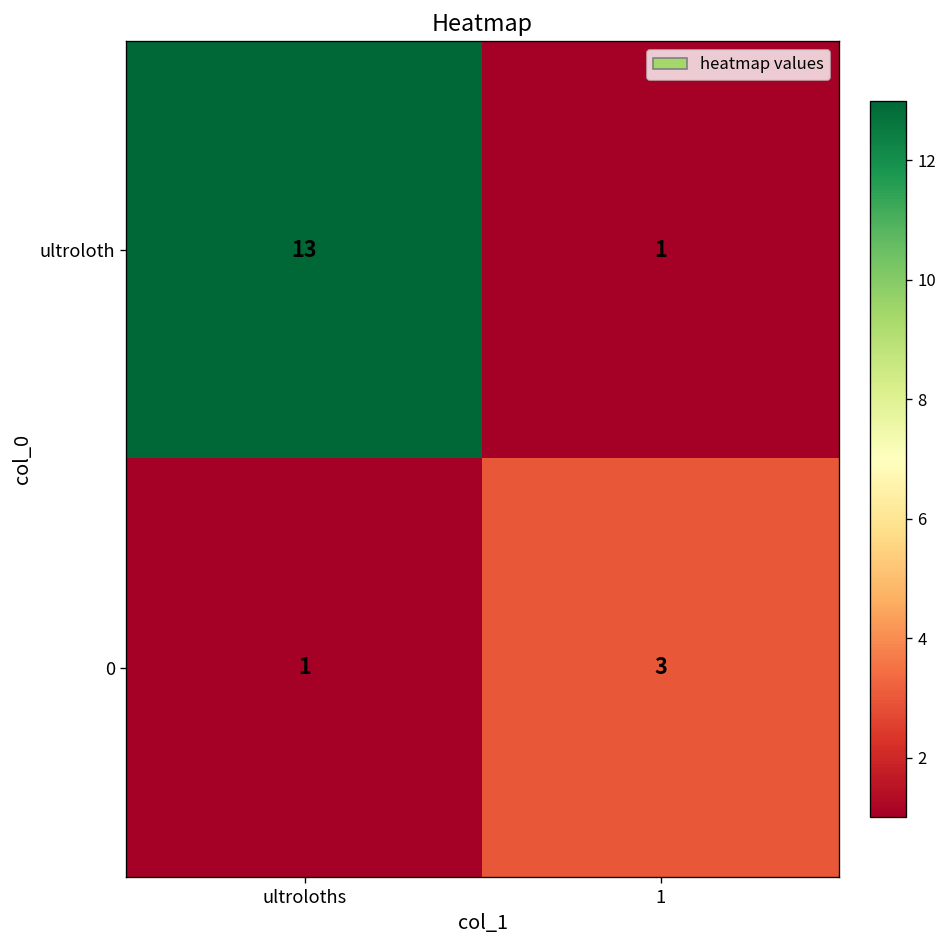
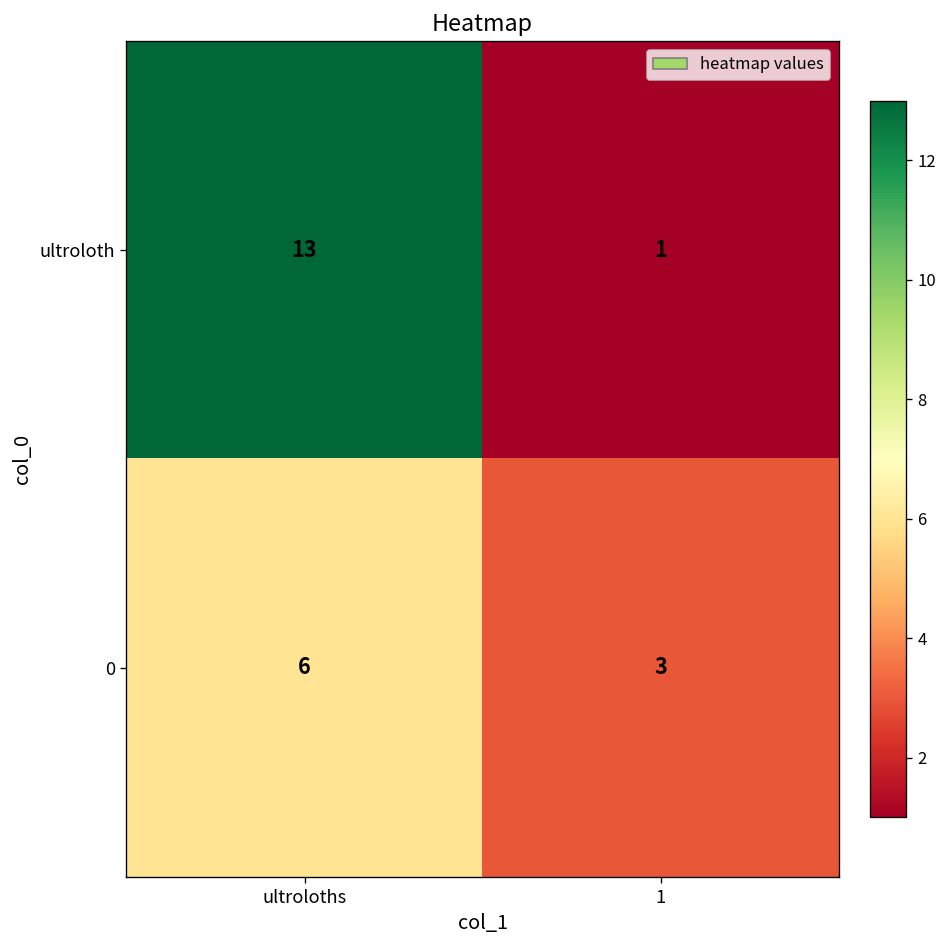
  {
    "ultroloth": {
      "ultroloths": 13,
      "1": 1
    },
    "0": {
-     "ultroloths": 1,
+     "ultroloths": 6,
      "1": 3
    }
  }
